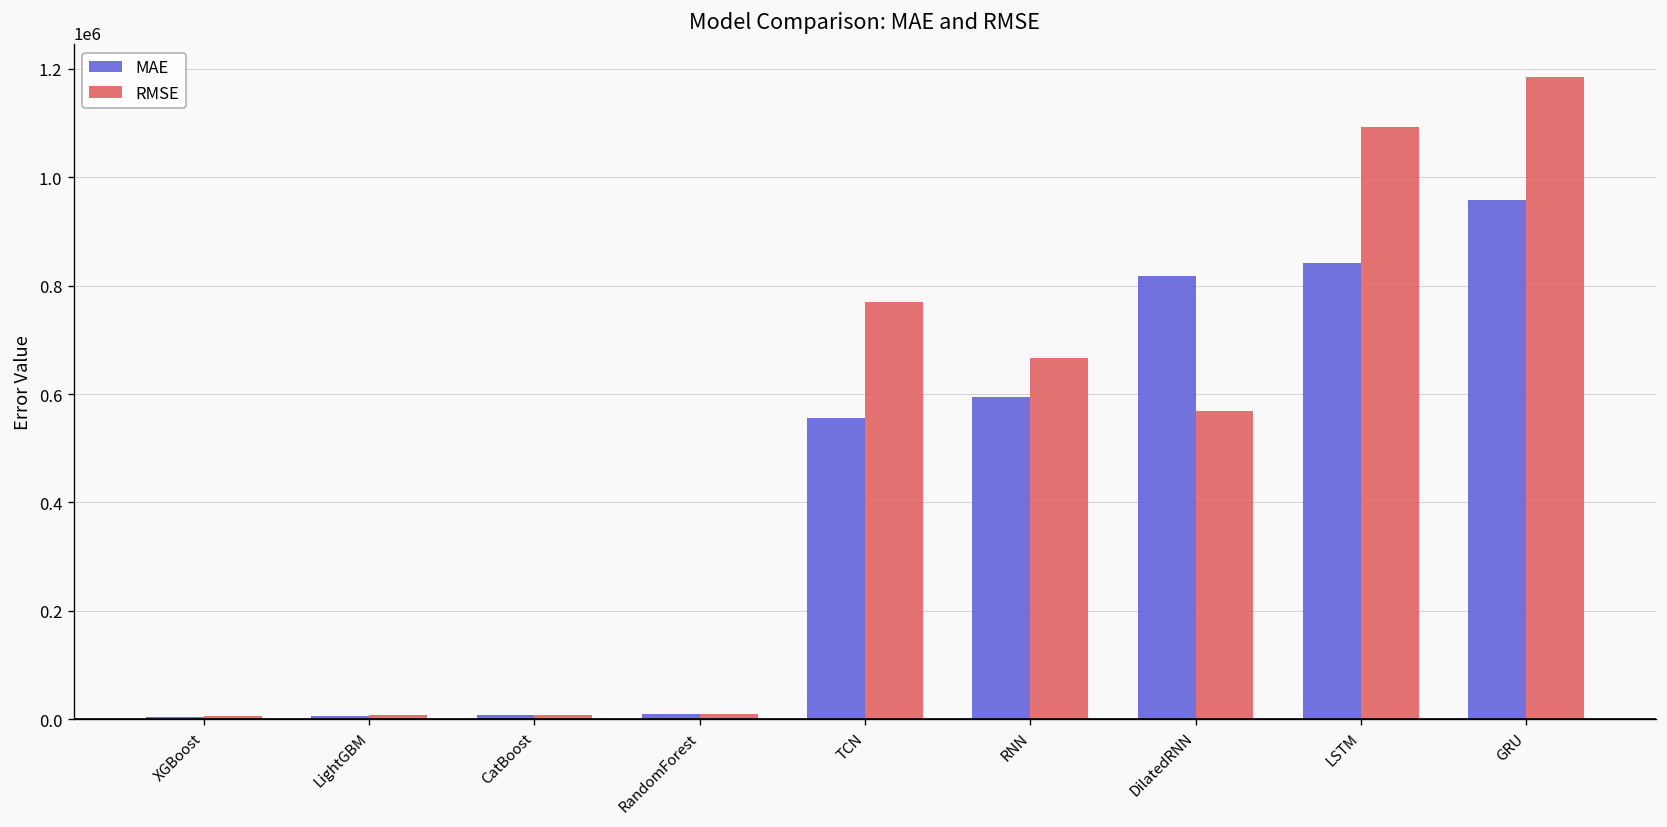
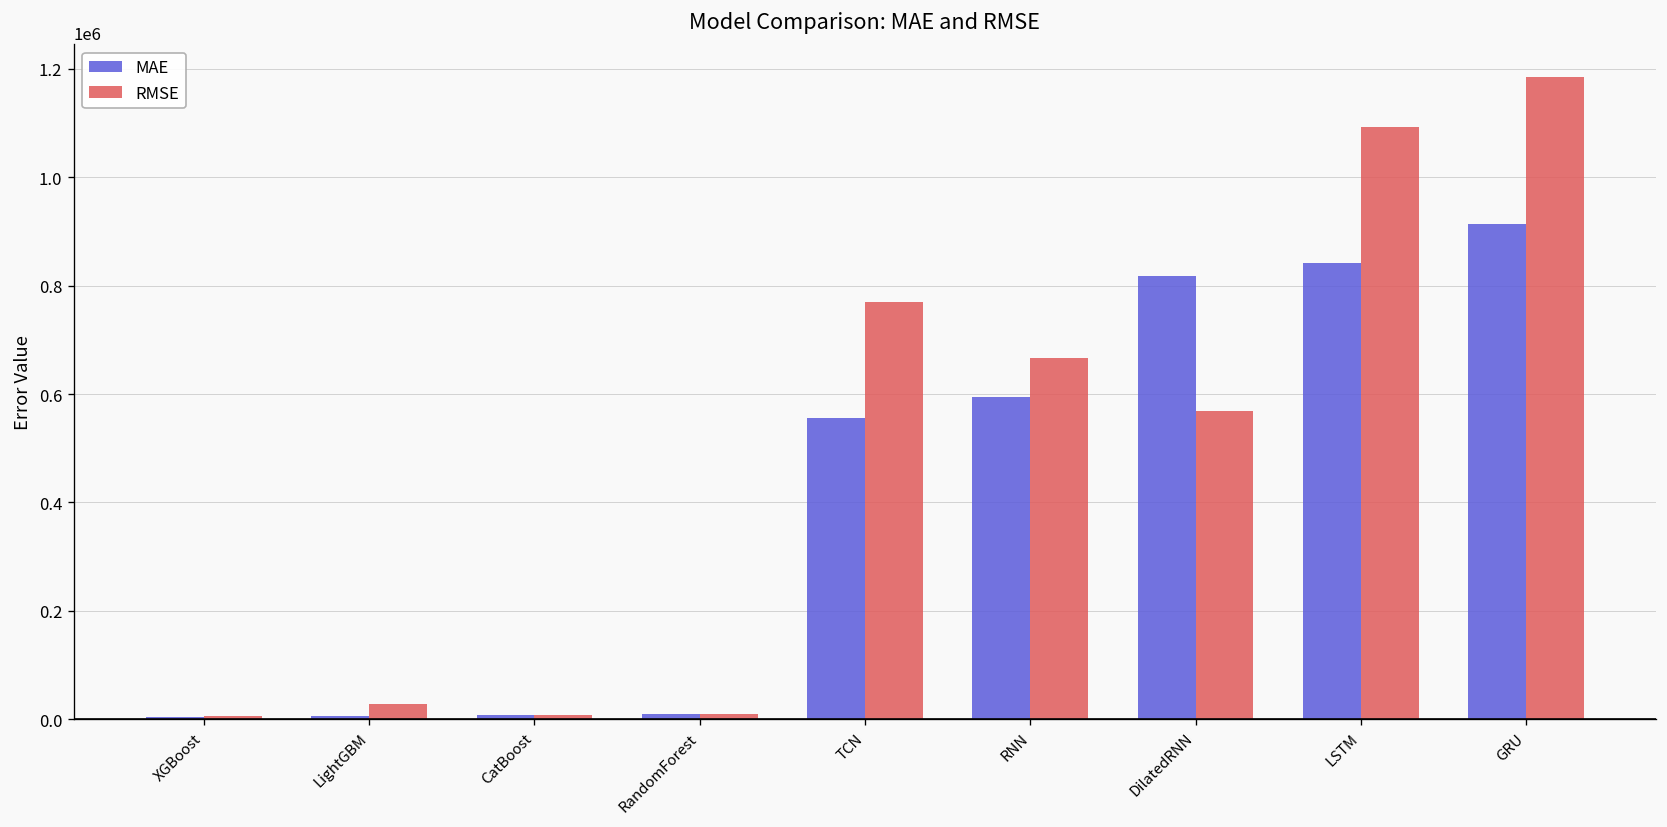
  {
    "MAE": {
      "LightGBM": 10000,
      "CatBoost": 10000,
      "RandomForest": 10000,
      "TCN": 560000,
      "RNN": 590000,
      "DilatedRNN": 820000,
      "LSTM": 840000,
-     "GRU": 960000
+     "GRU": 910000
    },
    "RMSE": {
-     "LightGBM": 10000,
+     "LightGBM": 30000,
      "CatBoost": 10000,
      "RandomForest": 10000,
      "TCN": 770000,
      "RNN": 670000,
      "DilatedRNN": 570000,
      "LSTM": 1090000,
      "GRU": 1190000
    }
  }
